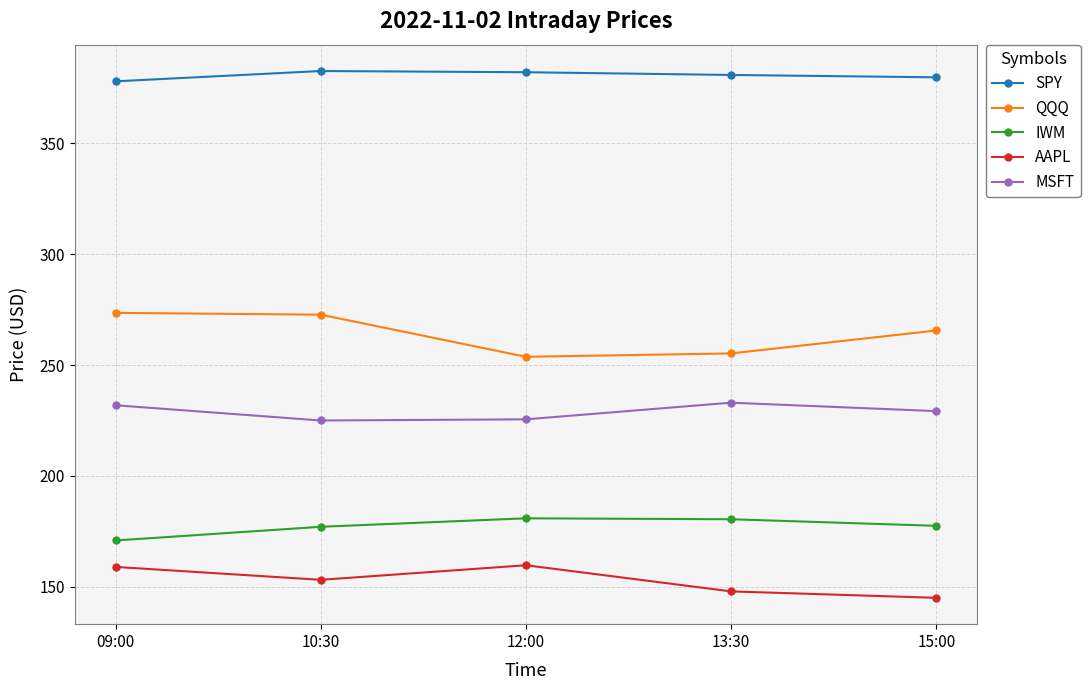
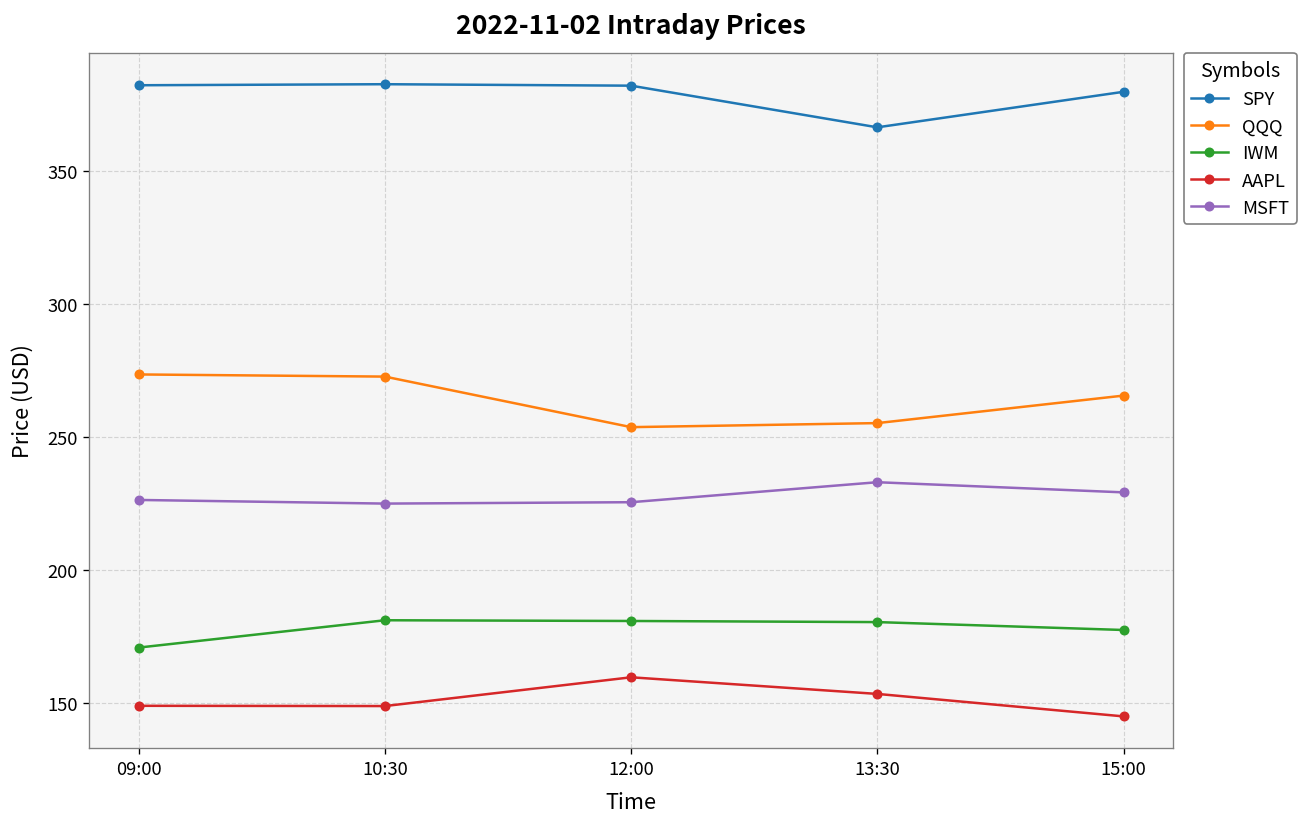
  {
    "SPY": {
-     "09:00": 378,
+     "09:00": 382,
      "10:30": 383,
      "12:00": 382,
-     "13:30": 381,
+     "13:30": 366,
      "15:00": 380
    },
    "QQQ": {
      "09:00": 274,
      "10:30": 273,
      "12:00": 254,
      "13:30": 255,
      "15:00": 266
    },
    "IWM": {
      "09:00": 171,
-     "10:30": 177,
+     "10:30": 181,
      "12:00": 181,
      "13:30": 180,
      "15:00": 178
    },
    "AAPL": {
-     "09:00": 159,
-     "10:30": 153,
+     "09:00": 149,
+     "10:30": 149,
      "12:00": 160,
-     "13:30": 148,
+     "13:30": 153,
      "15:00": 145
    },
    "MSFT": {
-     "09:00": 232,
+     "09:00": 226,
      "10:30": 225,
      "12:00": 226,
      "13:30": 233,
      "15:00": 229
    }
  }
